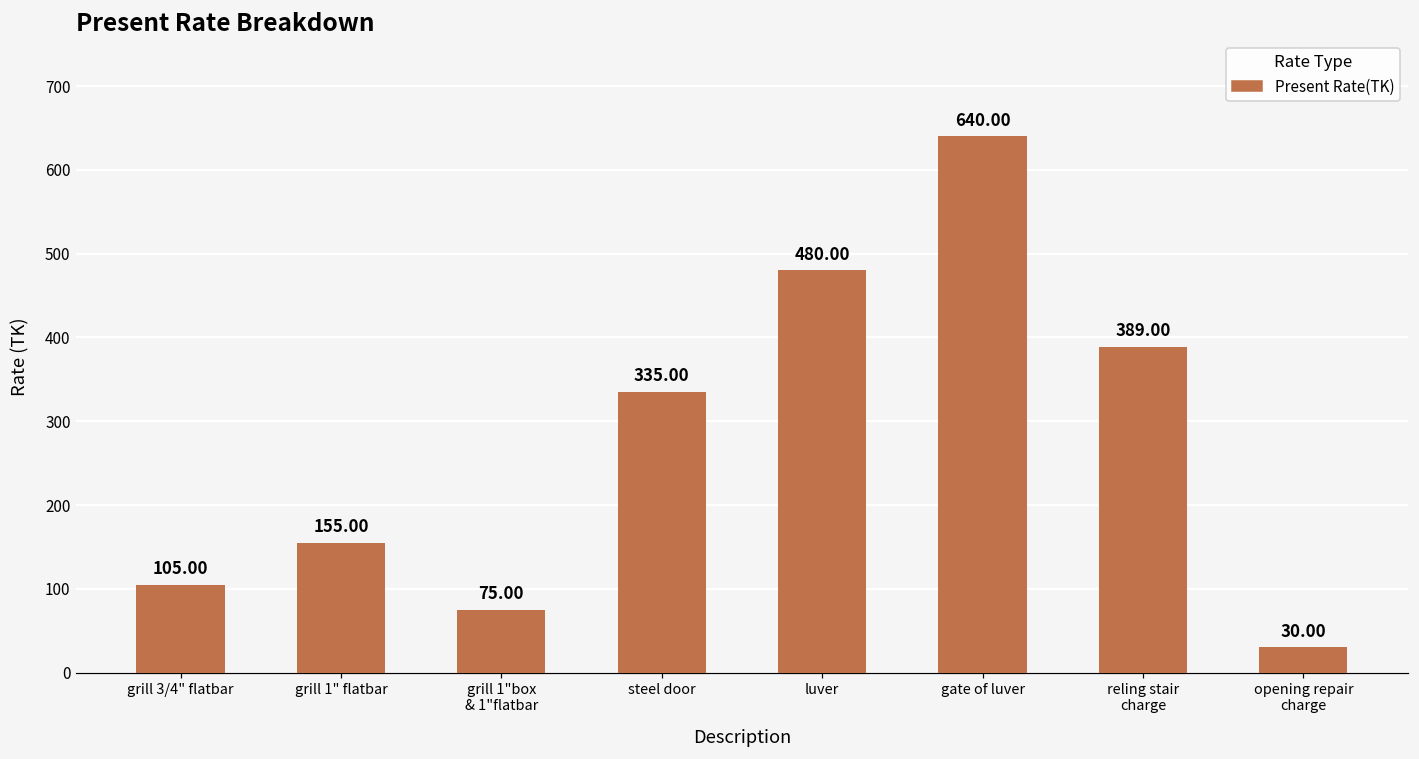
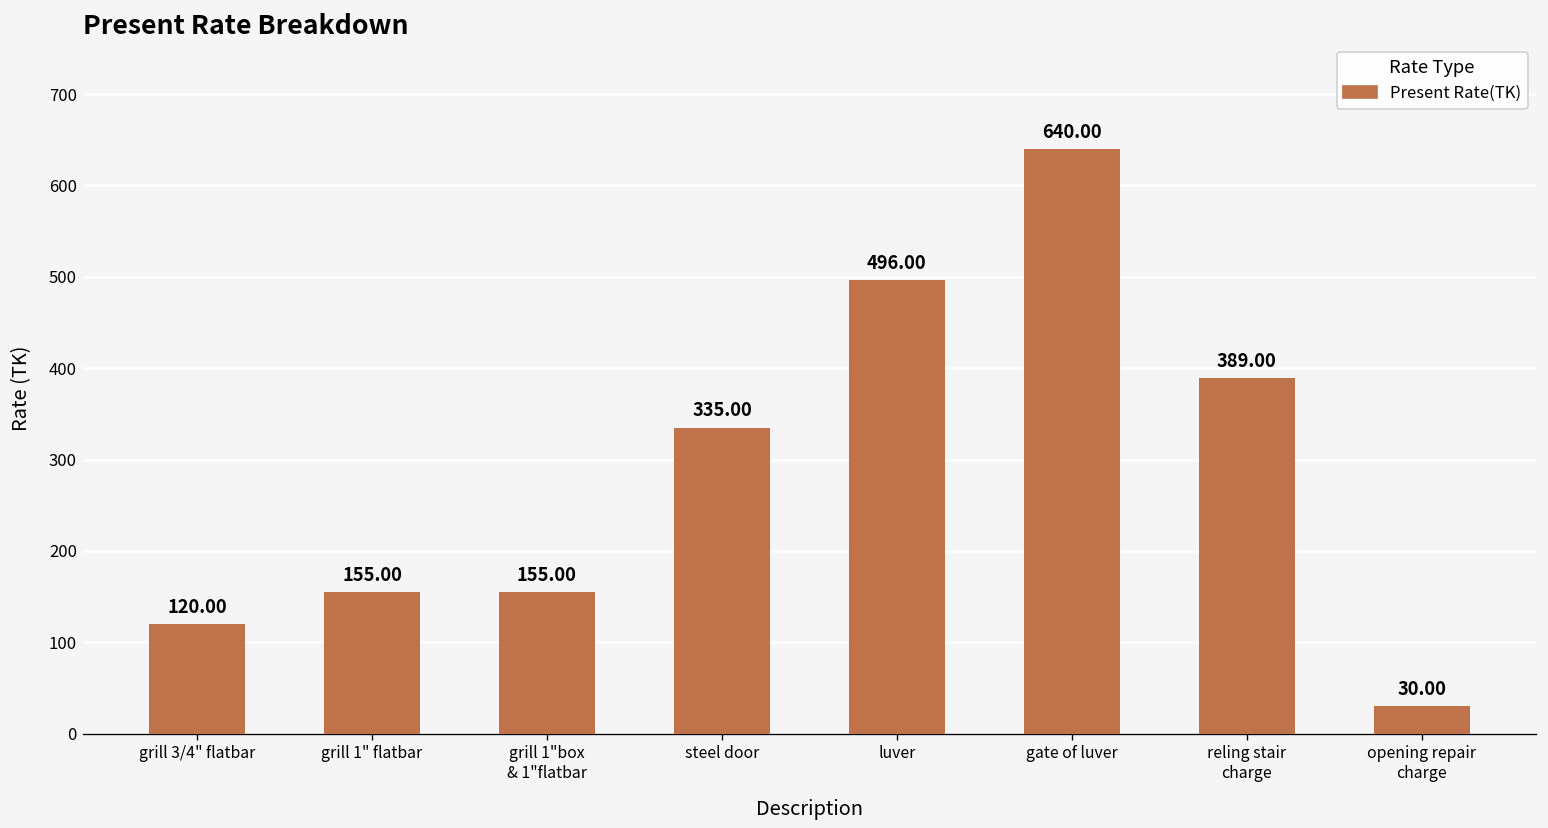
  {
-   "grill 3/4\" flatbar": 105.00,
+   "grill 3/4\" flatbar": 120.00,
    "grill 1\" flatbar": 155.00,
-   "grill 1\"box & 1\"flatbar": 75.00,
+   "grill 1\"box & 1\"flatbar": 155.00,
    "steel door": 335.00,
-   "luver": 480.00,
+   "luver": 496.00,
    "gate of luver": 640.00,
    "reling stair charge": 389.00,
    "opening repair charge": 30.00
  }
